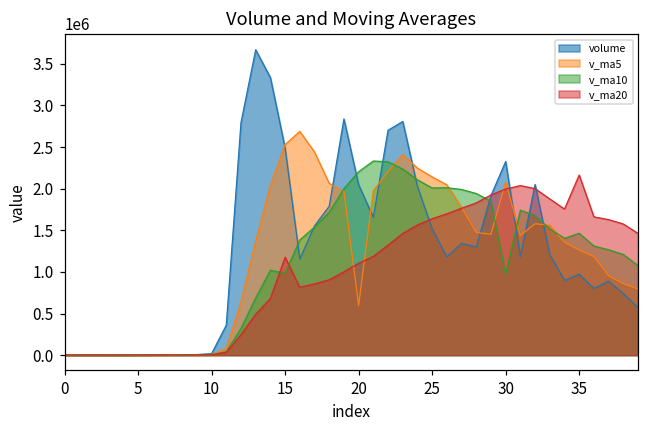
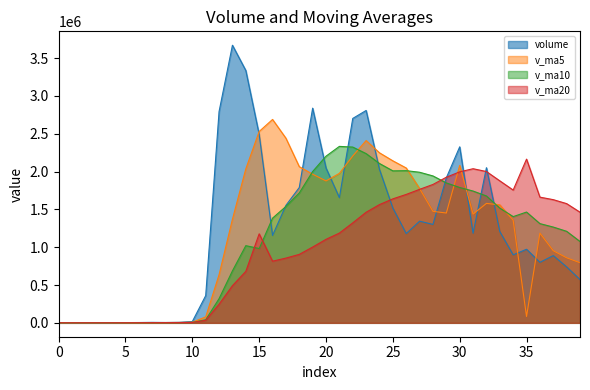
  {
    "volume": {
      "15": 2500000,
      "20": 2000000,
      "25": 1500000,
      "30": 2300000,
      "35": 1000000
    },
    "v_ma5": {
      "15": 2500000,
-     "20": 600000,
+     "20": 1900000,
      "25": 2100000,
      "30": 2100000,
-     "35": 1300000
+     "35": 100000
    },
    "v_ma10": {
      "15": 1000000,
      "20": 2200000,
      "25": 2000000,
-     "30": 1000000,
+     "30": 1800000,
      "35": 1500000
    },
    "v_ma20": {
      "15": 1200000,
      "20": 1100000,
      "25": 1600000,
      "30": 2000000,
      "35": 2200000
    }
  }
